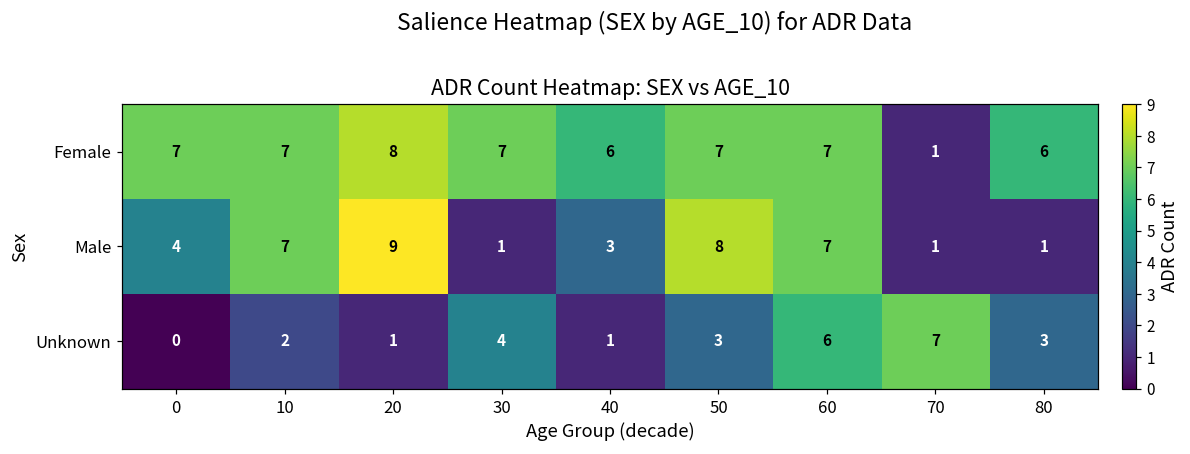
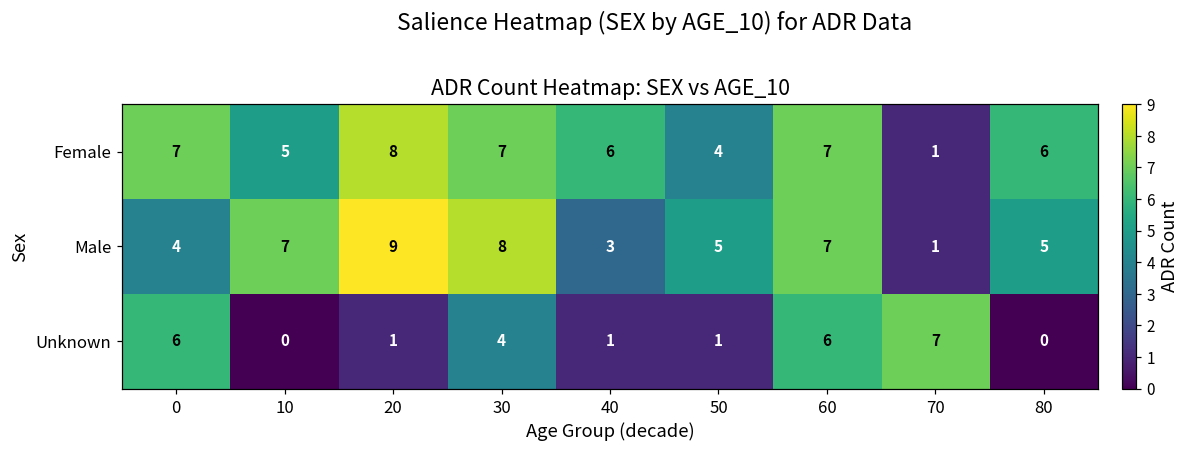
  {
    "Female": {
      "0": 7,
-     "10": 7,
+     "10": 5,
      "20": 8,
      "30": 7,
      "40": 6,
-     "50": 7,
+     "50": 4,
      "60": 7,
      "70": 1,
      "80": 6
    },
    "Male": {
      "0": 4,
      "10": 7,
      "20": 9,
-     "30": 1,
+     "30": 8,
      "40": 3,
-     "50": 8,
+     "50": 5,
      "60": 7,
      "70": 1,
-     "80": 1
+     "80": 5
    },
    "Unknown": {
-     "0": 0,
-     "10": 2,
+     "0": 6,
+     "10": 0,
      "20": 1,
      "30": 4,
      "40": 1,
-     "50": 3,
+     "50": 1,
      "60": 6,
      "70": 7,
-     "80": 3
+     "80": 0
    }
  }
